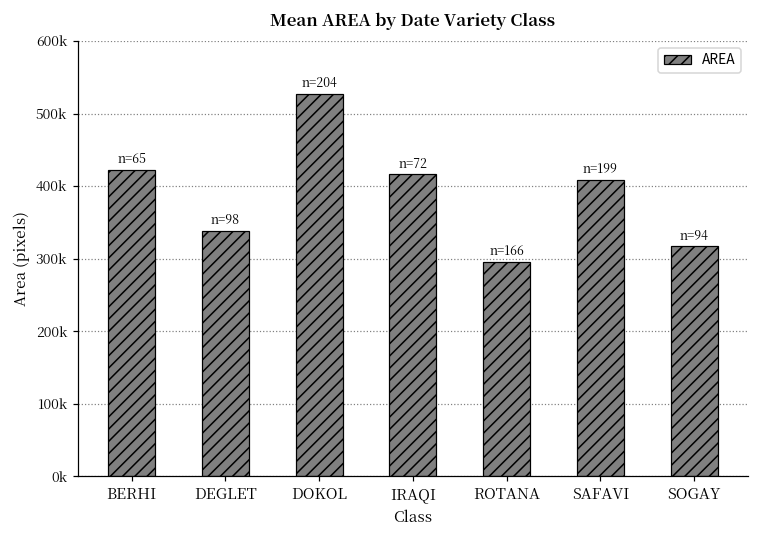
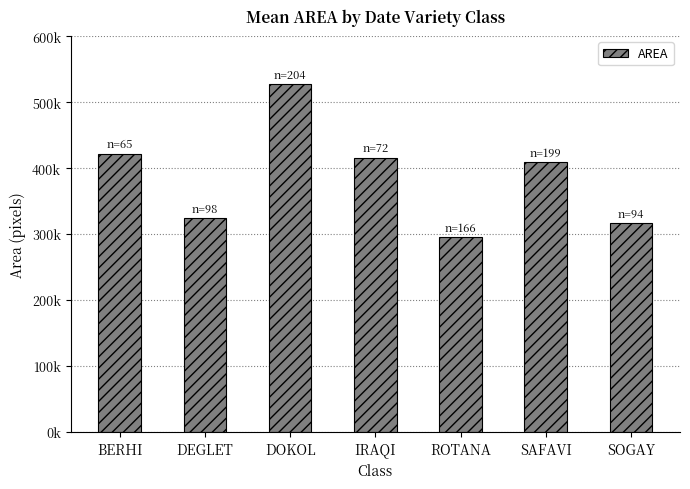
  {
-   "DEGLET": 340000
+   "DEGLET": 320000
  }
